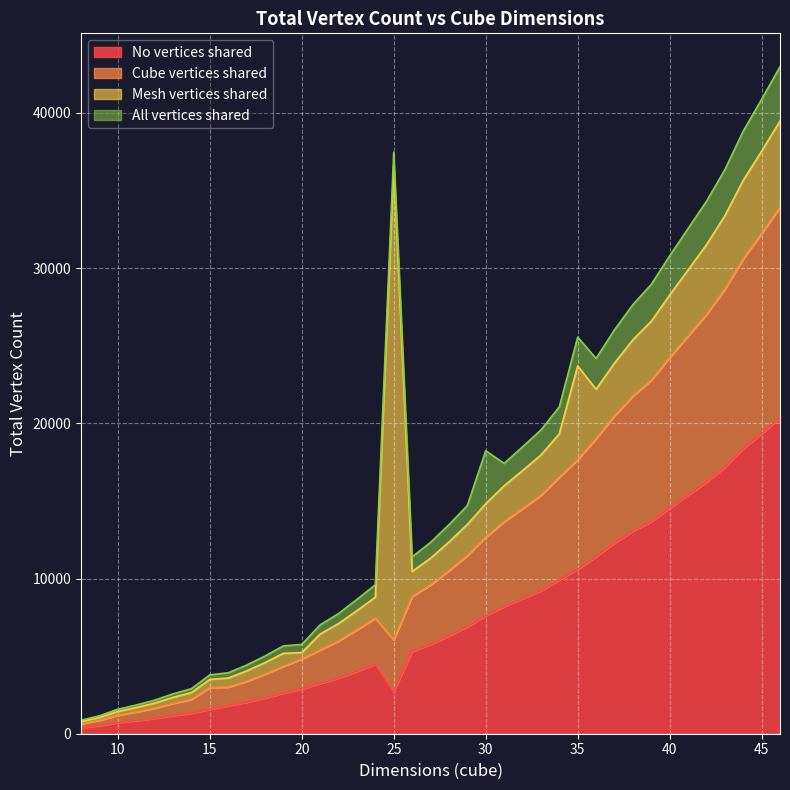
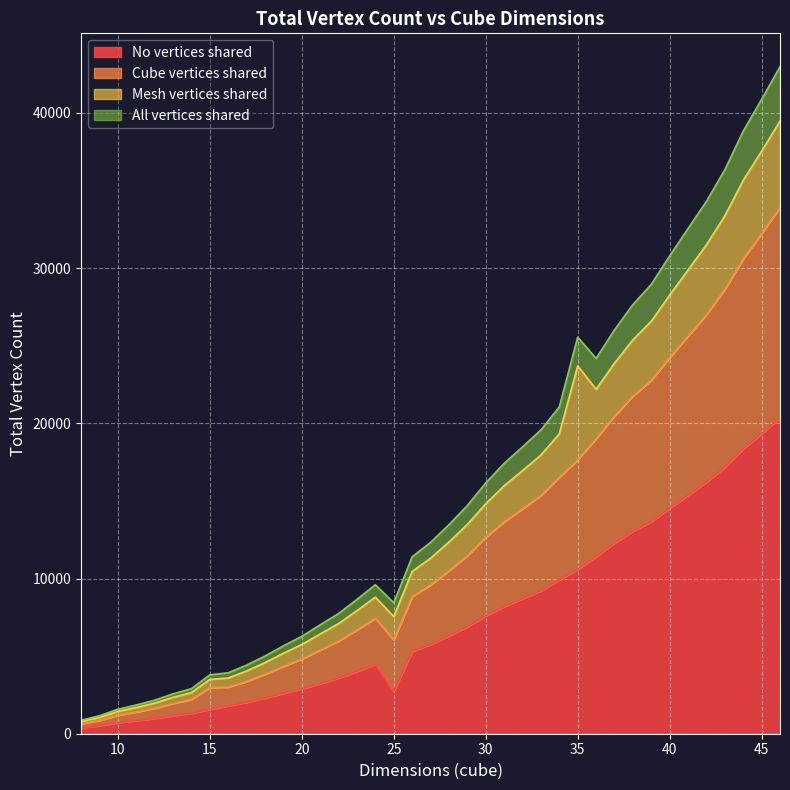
  {
    "No vertices shared": {
      "10": 700,
      "15": 1600,
      "20": 2900,
      "25": 2700,
      "30": 7600,
      "35": 10600,
      "40": 14500,
      "45": 19300
    },
    "Cube vertices shared": {
      "10": 500,
      "15": 1400,
      "20": 1900,
      "25": 3300,
      "30": 5100,
      "35": 7100,
      "40": 9700,
      "45": 12900
    },
    "Mesh vertices shared": {
      "15": 500,
-     "20": 400,
-     "25": 30500,
+     "20": 900,
+     "25": 1500,
      "30": 2200,
      "35": 6100,
      "40": 4000,
      "45": 5300
    },
    "All vertices shared": {
      "15": 300,
      "20": 500,
      "25": 900,
-     "30": 3400,
+     "30": 1300,
      "35": 1900,
      "40": 2500,
      "45": 3300
    }
  }
